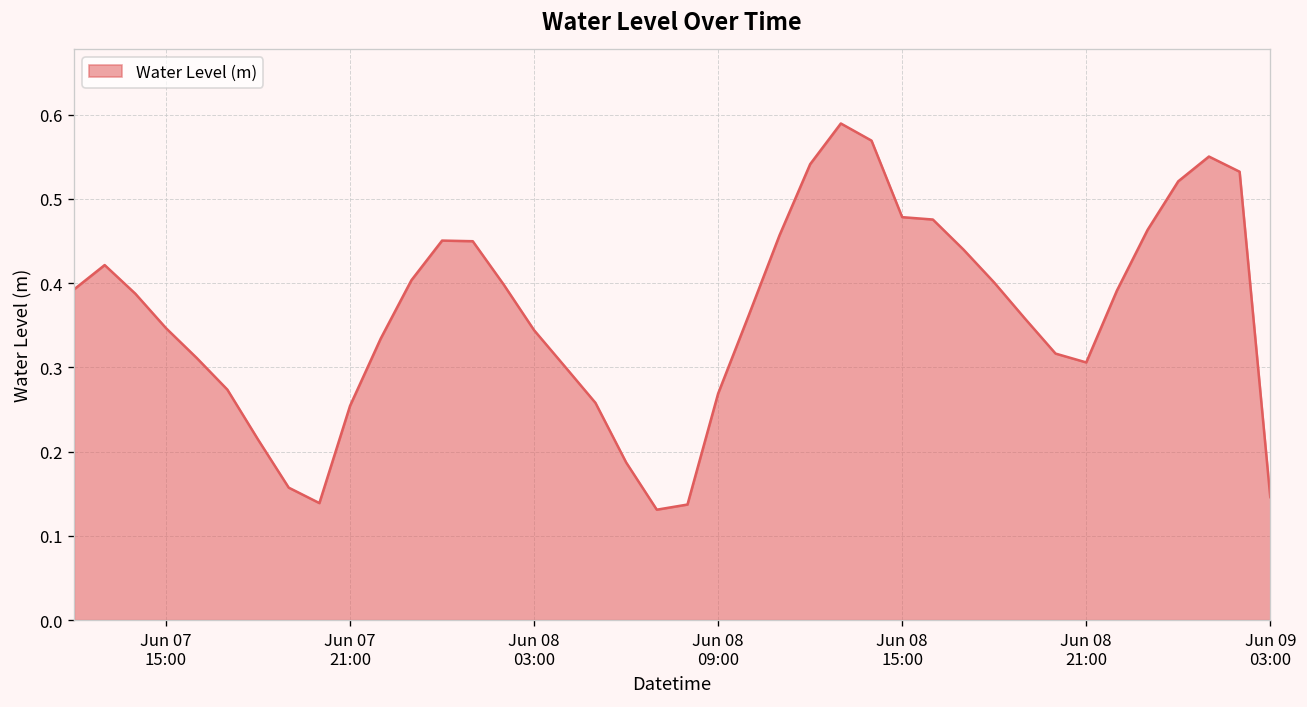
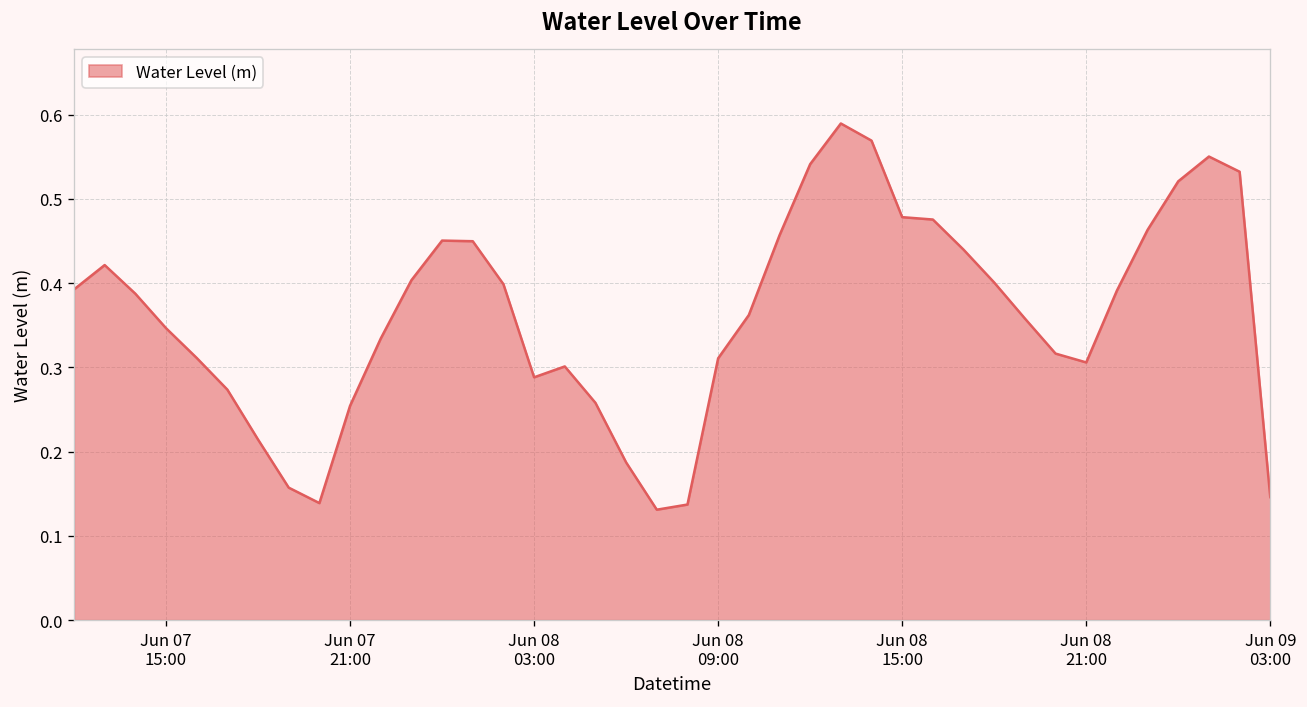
  {
    "Jun 07 15:00": 0.35,
    "Jun 07 21:00": 0.25,
-   "Jun 08 03:00": 0.34,
-   "Jun 08 09:00": 0.27,
+   "Jun 08 03:00": 0.29,
+   "Jun 08 09:00": 0.31,
    "Jun 08 15:00": 0.48,
    "Jun 08 21:00": 0.31,
    "Jun 09 03:00": 0.15
  }
